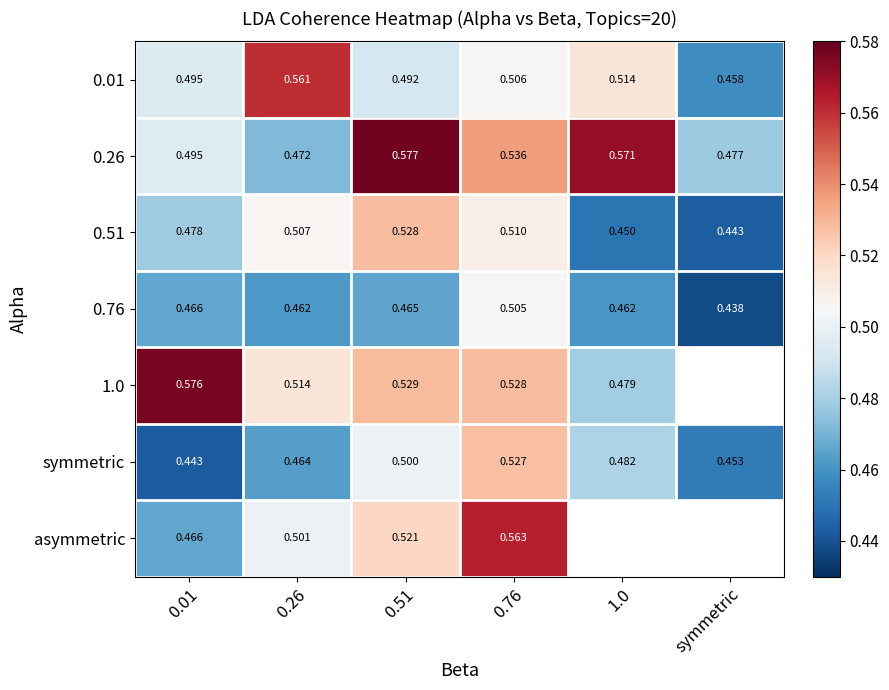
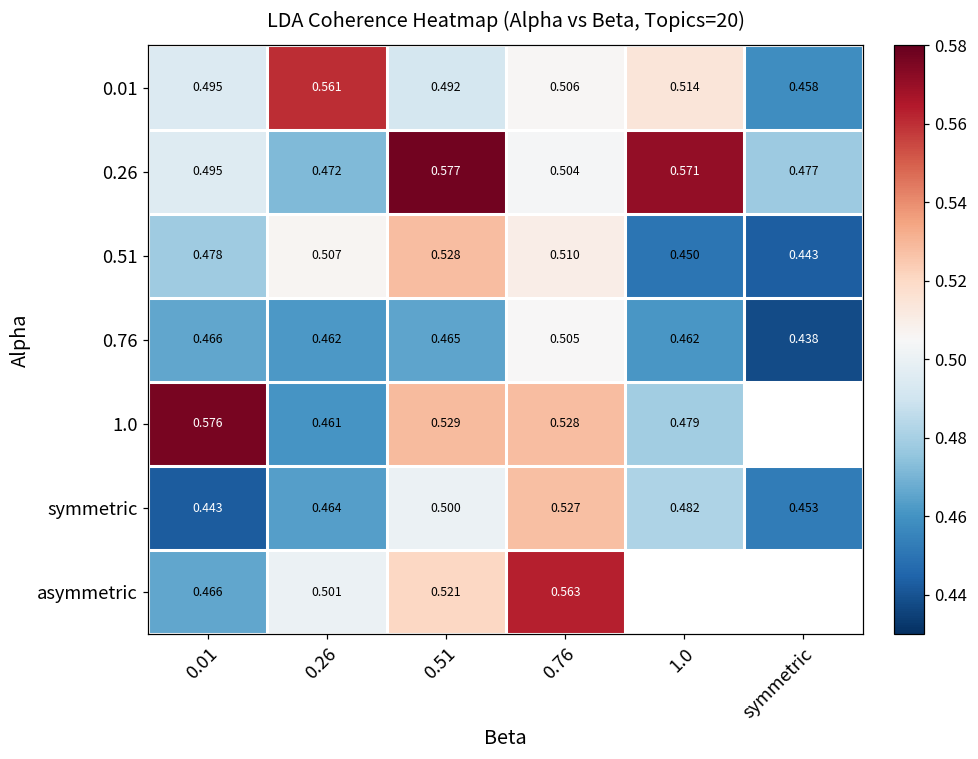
  {
    "0.01": {
      "0.01": 0.495,
      "0.26": 0.561,
      "0.51": 0.492,
      "0.76": 0.506,
      "1.0": 0.514,
      "symmetric": 0.458
    },
    "0.26": {
      "0.01": 0.495,
      "0.26": 0.472,
      "0.51": 0.577,
-     "0.76": 0.536,
+     "0.76": 0.504,
      "1.0": 0.571,
      "symmetric": 0.477
    },
    "0.51": {
      "0.01": 0.478,
      "0.26": 0.507,
      "0.51": 0.528,
      "0.76": 0.510,
      "1.0": 0.450,
      "symmetric": 0.443
    },
    "0.76": {
      "0.01": 0.466,
      "0.26": 0.462,
      "0.51": 0.465,
      "0.76": 0.505,
      "1.0": 0.462,
      "symmetric": 0.438
    },
    "1.0": {
      "0.01": 0.576,
-     "0.26": 0.514,
+     "0.26": 0.461,
      "0.51": 0.529,
      "0.76": 0.528,
      "1.0": 0.479
    },
    "symmetric": {
      "0.01": 0.443,
      "0.26": 0.464,
      "0.51": 0.500,
      "0.76": 0.527,
      "1.0": 0.482,
      "symmetric": 0.453
    },
    "asymmetric": {
      "0.01": 0.466,
      "0.26": 0.501,
      "0.51": 0.521,
      "0.76": 0.563
    }
  }
